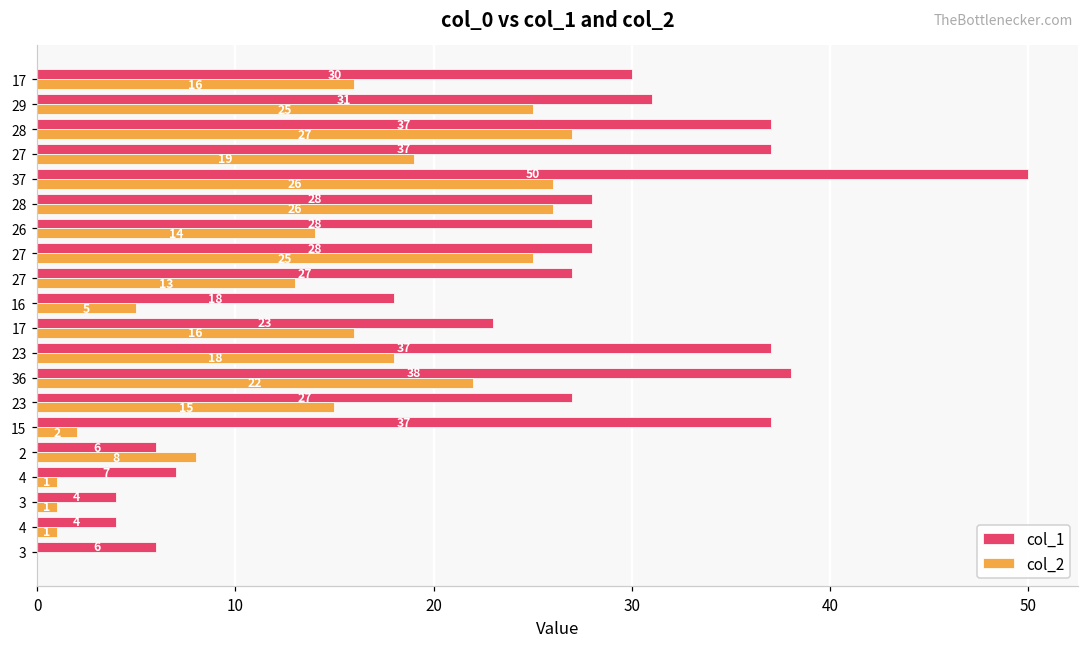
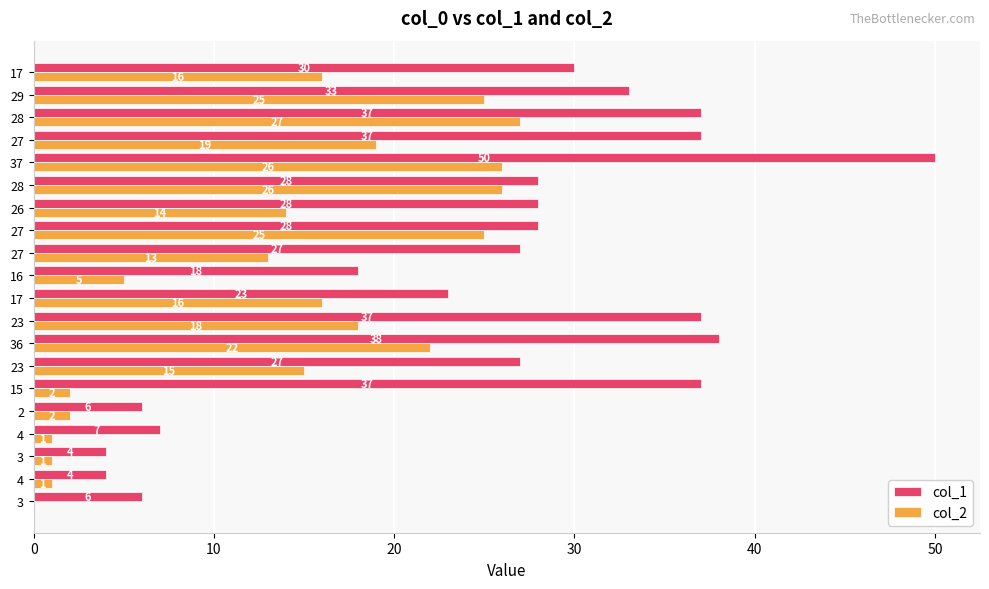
  {
    "col_1": {
-     "29": 31,
+     "29": 33,
      "37": 50,
      "26": 28,
      "36": 38,
      "15": 37
    },
    "col_2": {
      "29": 25,
      "37": 26,
      "26": 14,
      "16": 5,
      "36": 22,
      "15": 2,
-     "2": 8
+     "2": 2
    }
  }
